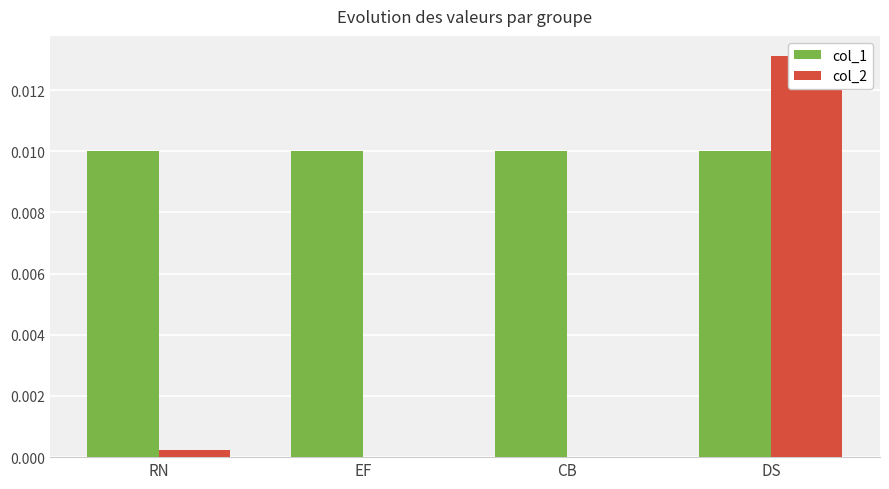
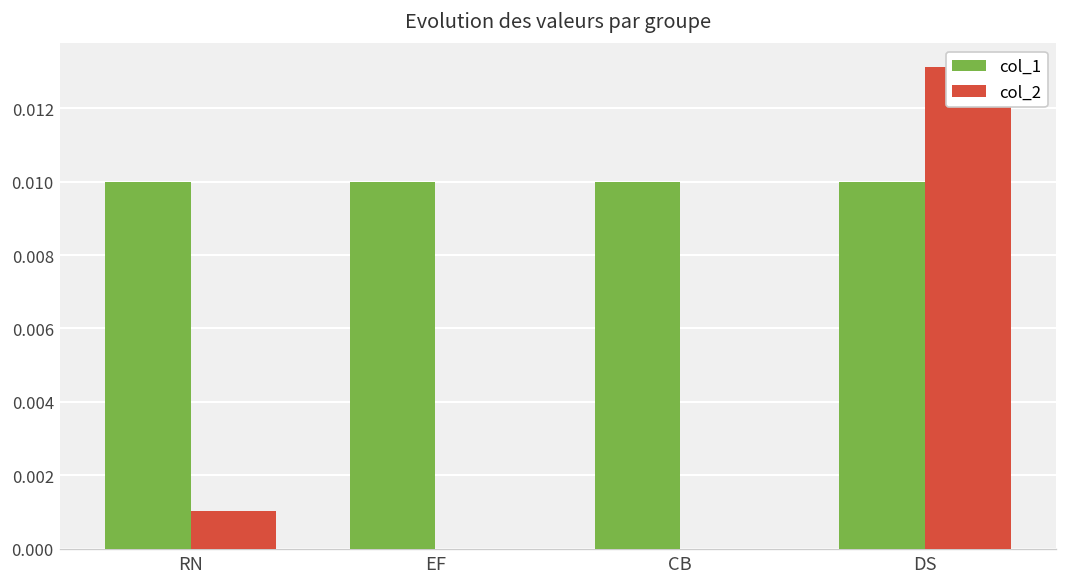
  {
    "col_1": {
      "RN": 0.0100,
      "EF": 0.0100,
      "CB": 0.0100,
      "DS": 0.0100
    },
    "col_2": {
-     "RN": 0.0002,
+     "RN": 0.0010,
      "EF": 0.0000,
      "CB": 0.0000
    }
  }
